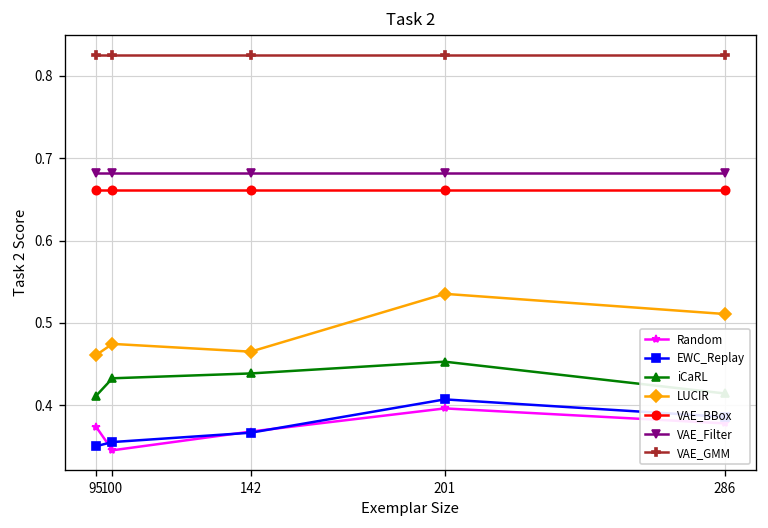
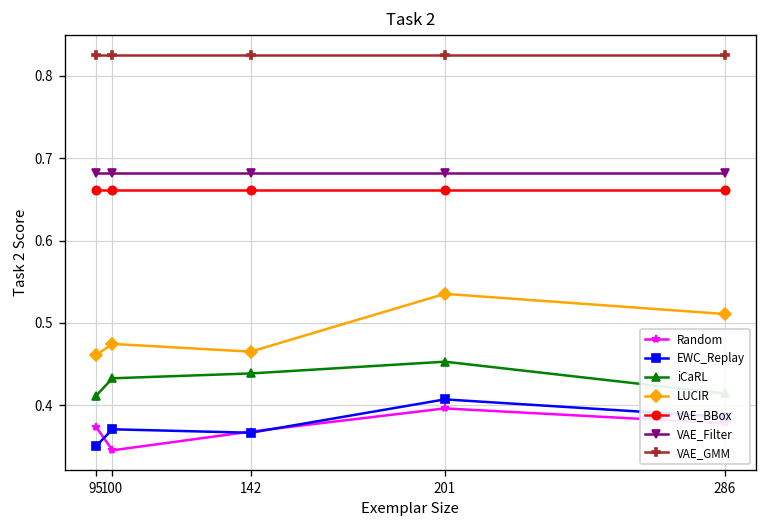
  {
    "Random": {
      "95": 0.37,
      "100": 0.35,
      "201": 0.40
    },
    "EWC_Replay": {
      "95": 0.35,
-     "100": 0.36,
+     "100": 0.37,
      "201": 0.41
    },
    "iCaRL": {
      "95": 0.41,
      "100": 0.43,
      "142": 0.44,
      "201": 0.45
    },
    "LUCIR": {
      "95": 0.46,
      "100": 0.47,
      "142": 0.47,
      "201": 0.54,
      "286": 0.51
    },
    "VAE_BBox": {
      "95": 0.66,
      "100": 0.66,
      "142": 0.66,
      "201": 0.66,
      "286": 0.66
    },
    "VAE_Filter": {
      "95": 0.68,
      "100": 0.68,
      "142": 0.68,
      "201": 0.68,
      "286": 0.68
    },
    "VAE_GMM": {
      "95": 0.83,
      "100": 0.83,
      "142": 0.83,
      "201": 0.83,
      "286": 0.83
    }
  }
